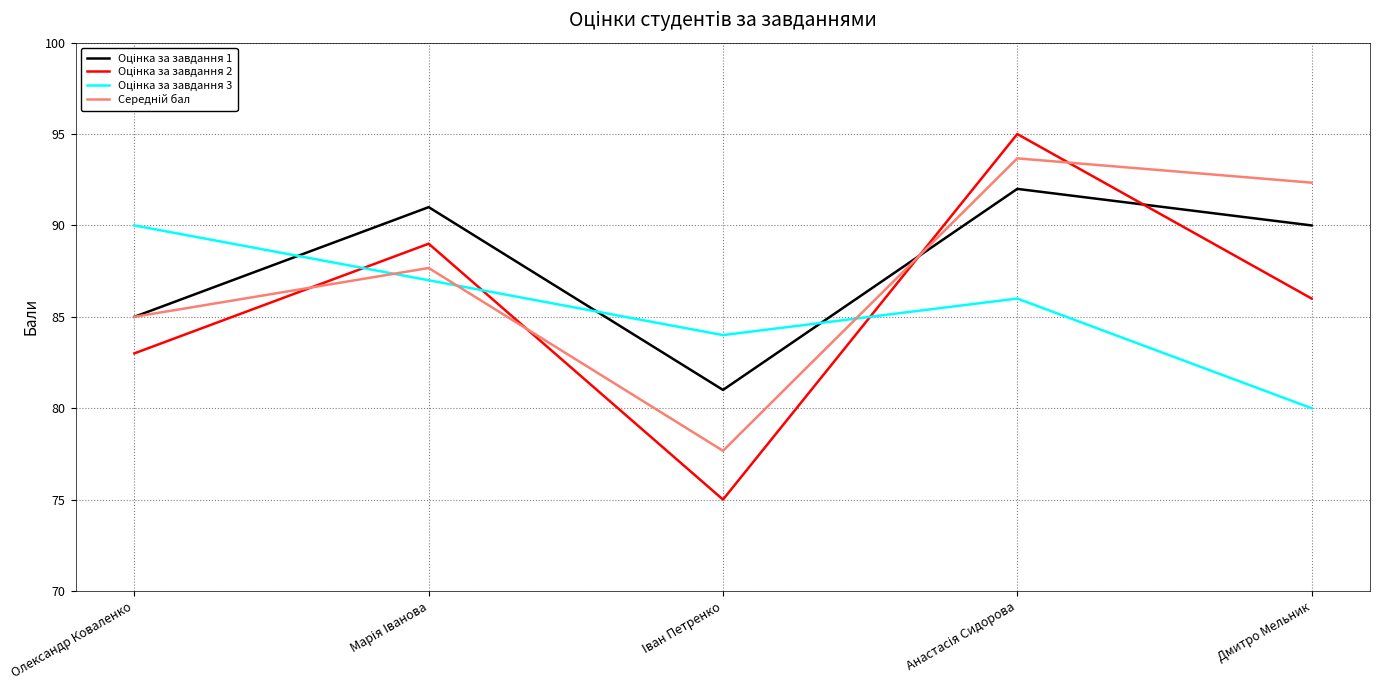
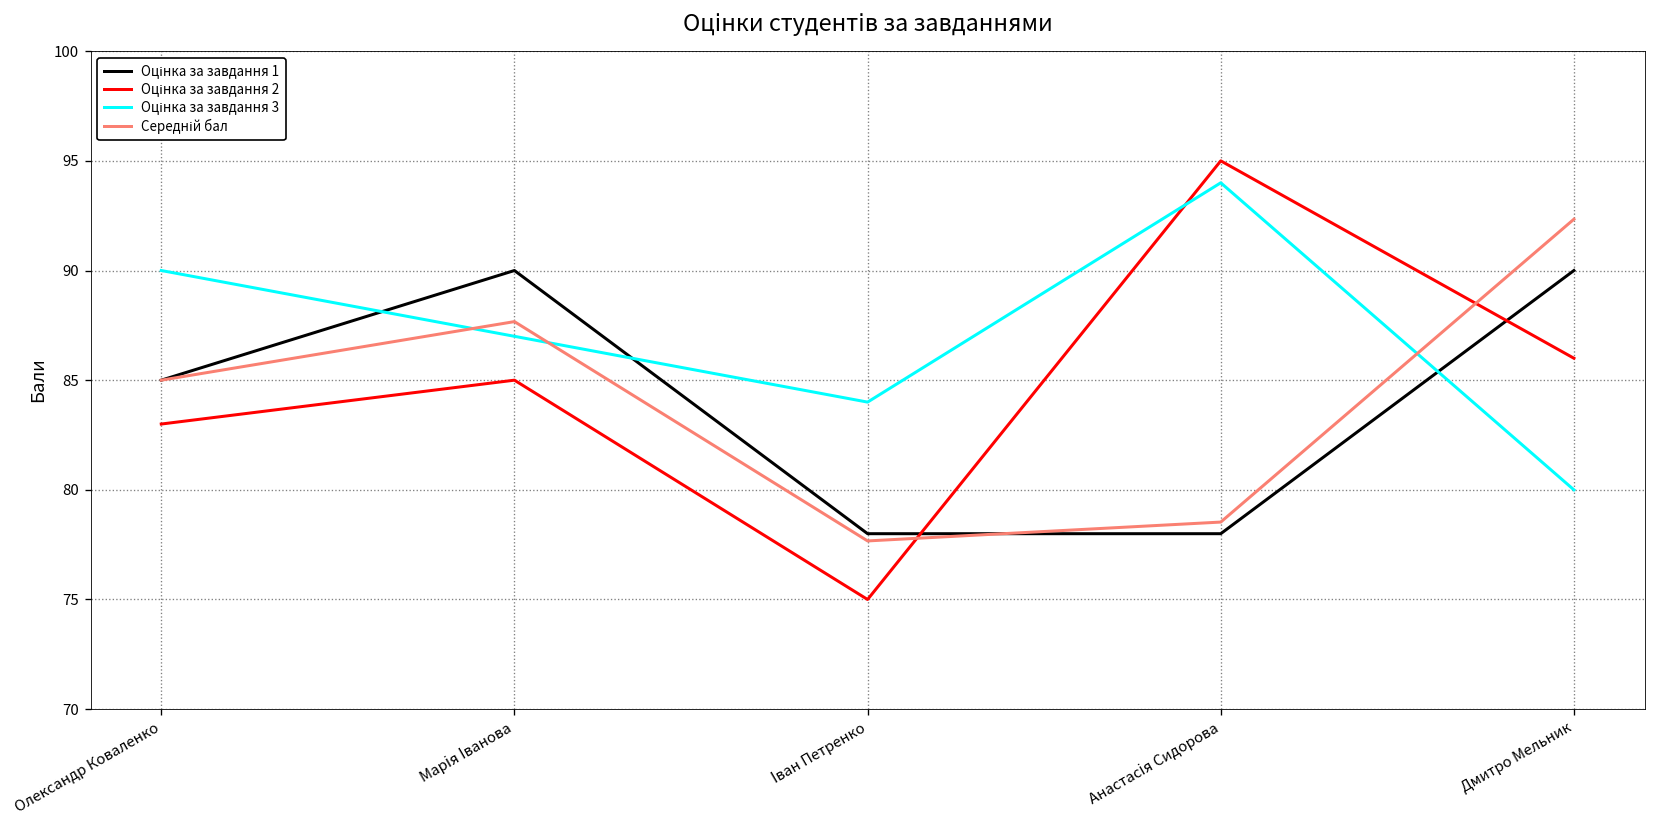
  {
    "Оцінка за завдання 1": {
-     "Марія Іванова": 91,
-     "Іван Петренко": 81,
-     "Анастасія Сидорова": 92,
+     "Марія Іванова": 90,
+     "Іван Петренко": 78,
+     "Анастасія Сидорова": 78,
      "Дмитро Мельник": 90
    },
    "Оцінка за завдання 2": {
      "Олександр Коваленко": 83,
-     "Марія Іванова": 89,
+     "Марія Іванова": 85,
      "Іван Петренко": 75,
      "Анастасія Сидорова": 95,
      "Дмитро Мельник": 86
    },
    "Оцінка за завдання 3": {
      "Олександр Коваленко": 90,
      "Марія Іванова": 87,
      "Іван Петренко": 84,
-     "Анастасія Сидорова": 86,
+     "Анастасія Сидорова": 94,
      "Дмитро Мельник": 80
    },
    "Середній бал": {
      "Марія Іванова": 87.7,
      "Іван Петренко": 77.7,
-     "Анастасія Сидорова": 93.7,
+     "Анастасія Сидорова": 78.5,
      "Дмитро Мельник": 92.3
    }
  }
